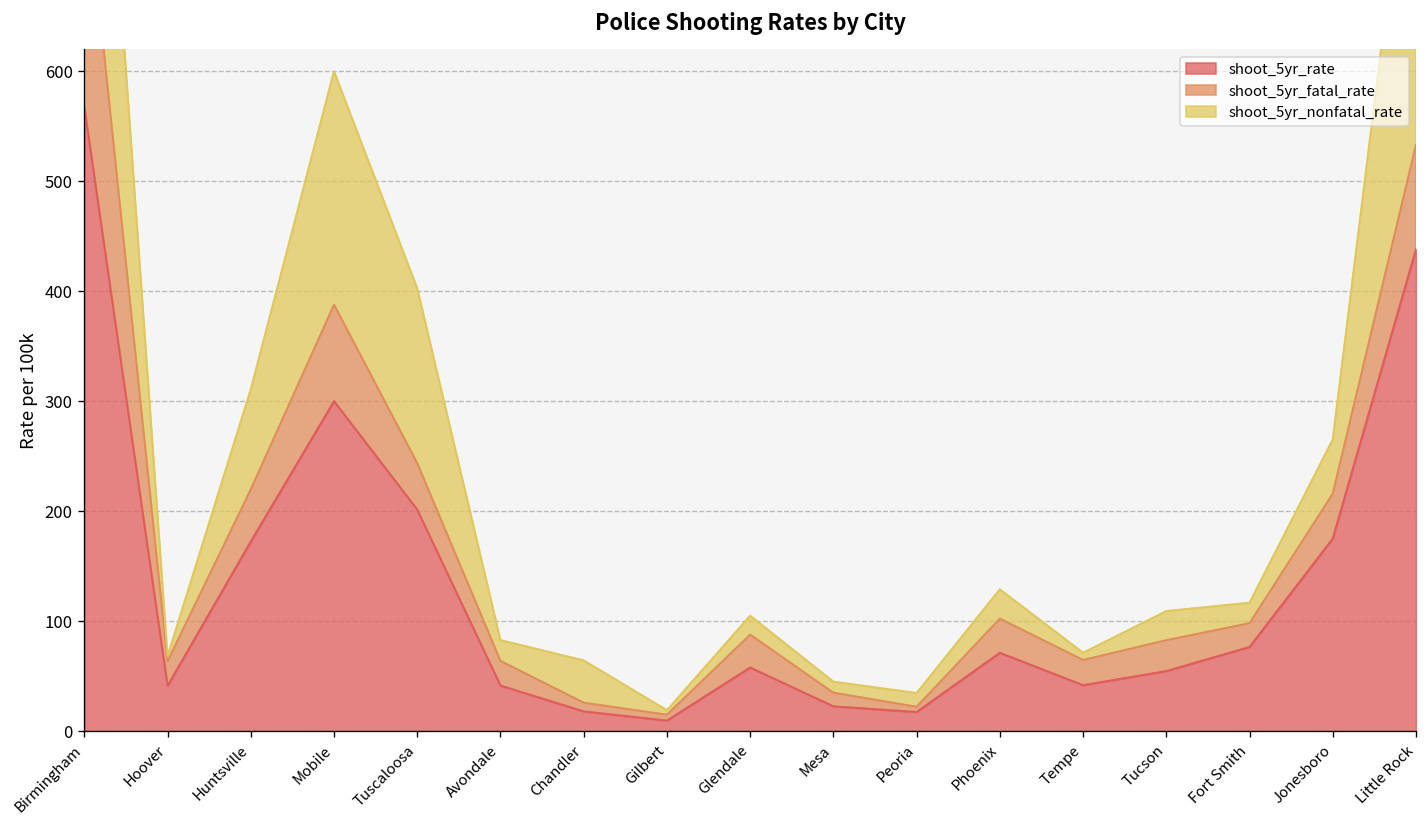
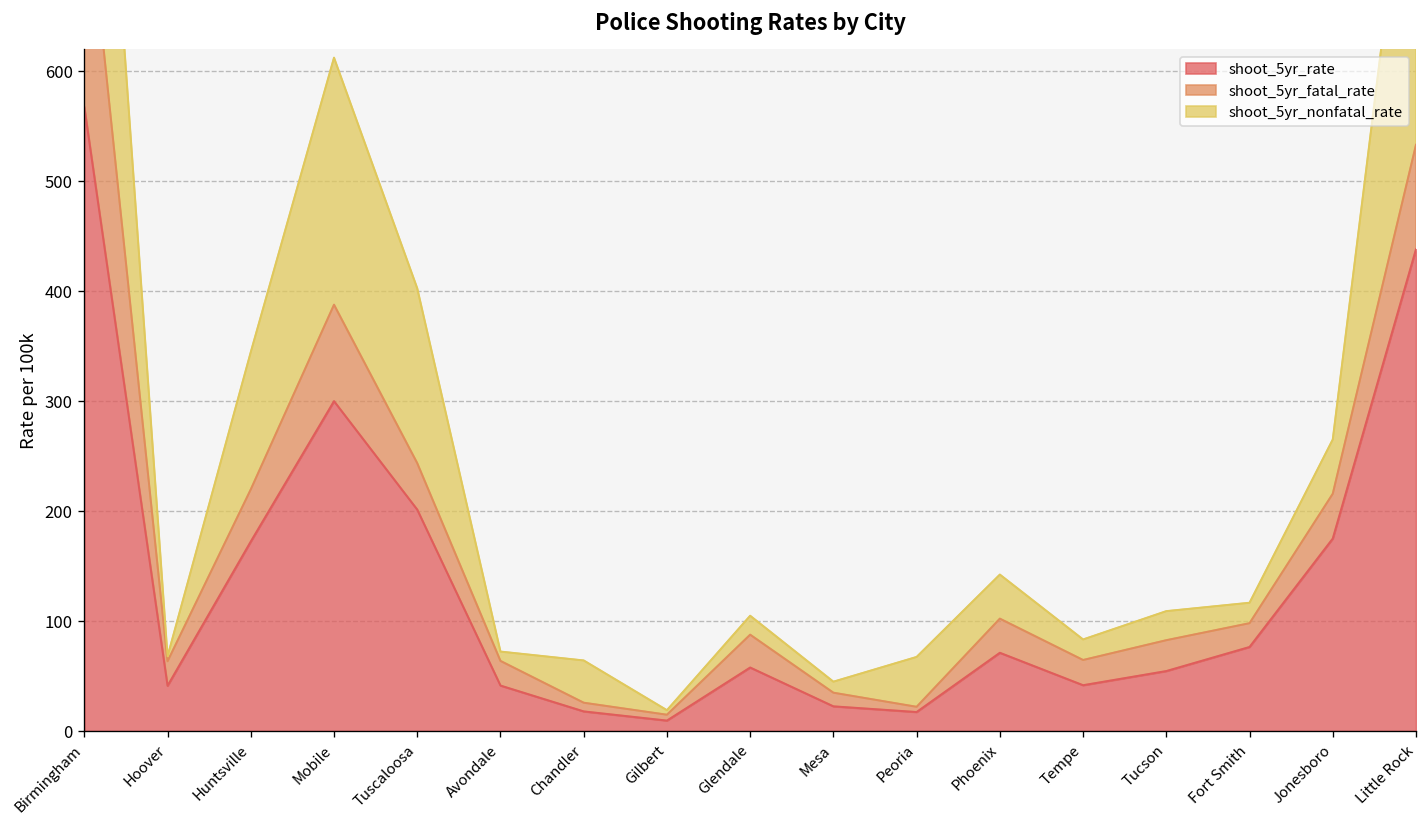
  {
    "shoot_5yr_nonfatal_rate": {
      "Hoover": 0,
-     "Huntsville": 90,
-     "Mobile": 210,
+     "Huntsville": 120,
+     "Mobile": 220,
      "Tuscaloosa": 160,
-     "Avondale": 20,
+     "Avondale": 10,
      "Chandler": 40,
      "Gilbert": 0,
      "Glendale": 20,
      "Mesa": 10,
-     "Peoria": 10,
-     "Phoenix": 30,
-     "Tempe": 10,
+     "Peoria": 50,
+     "Phoenix": 40,
+     "Tempe": 20,
      "Tucson": 30,
      "Fort Smith": 20,
      "Jonesboro": 50
    }
  }
